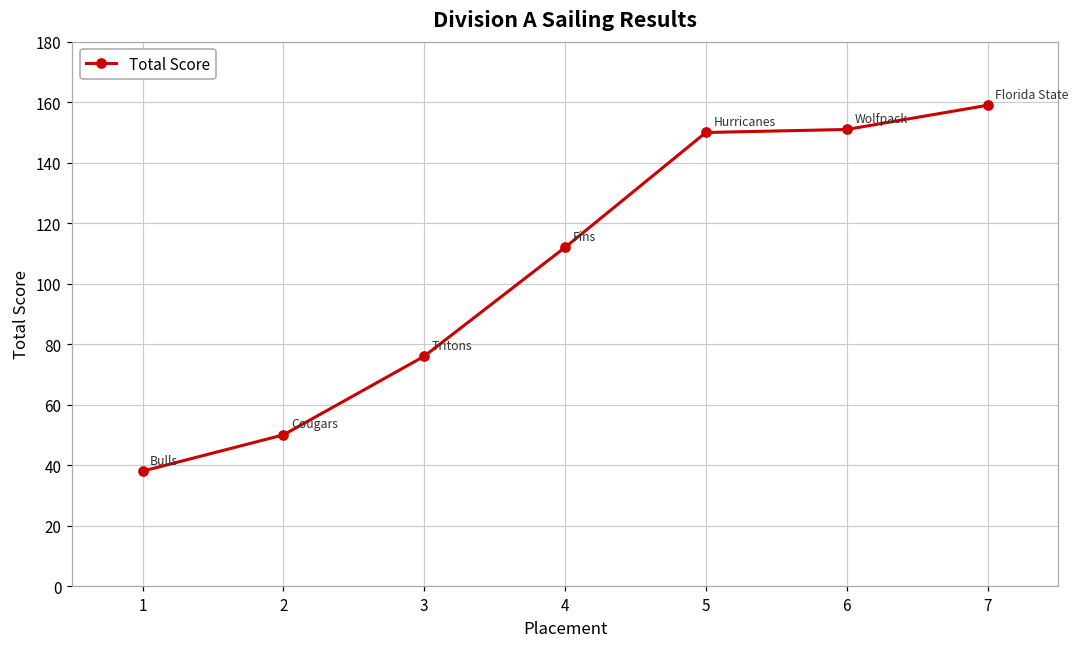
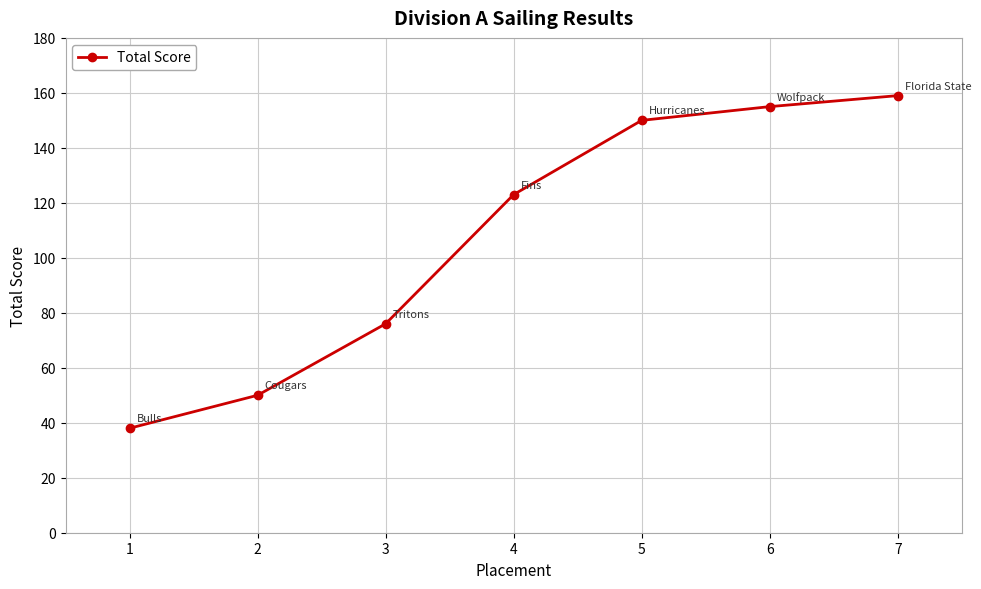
  {
    "1": 38,
    "2": 50,
    "3": 76,
-   "4": 112,
+   "4": 123,
    "5": 150,
-   "6": 151,
+   "6": 155,
    "7": 159
  }
